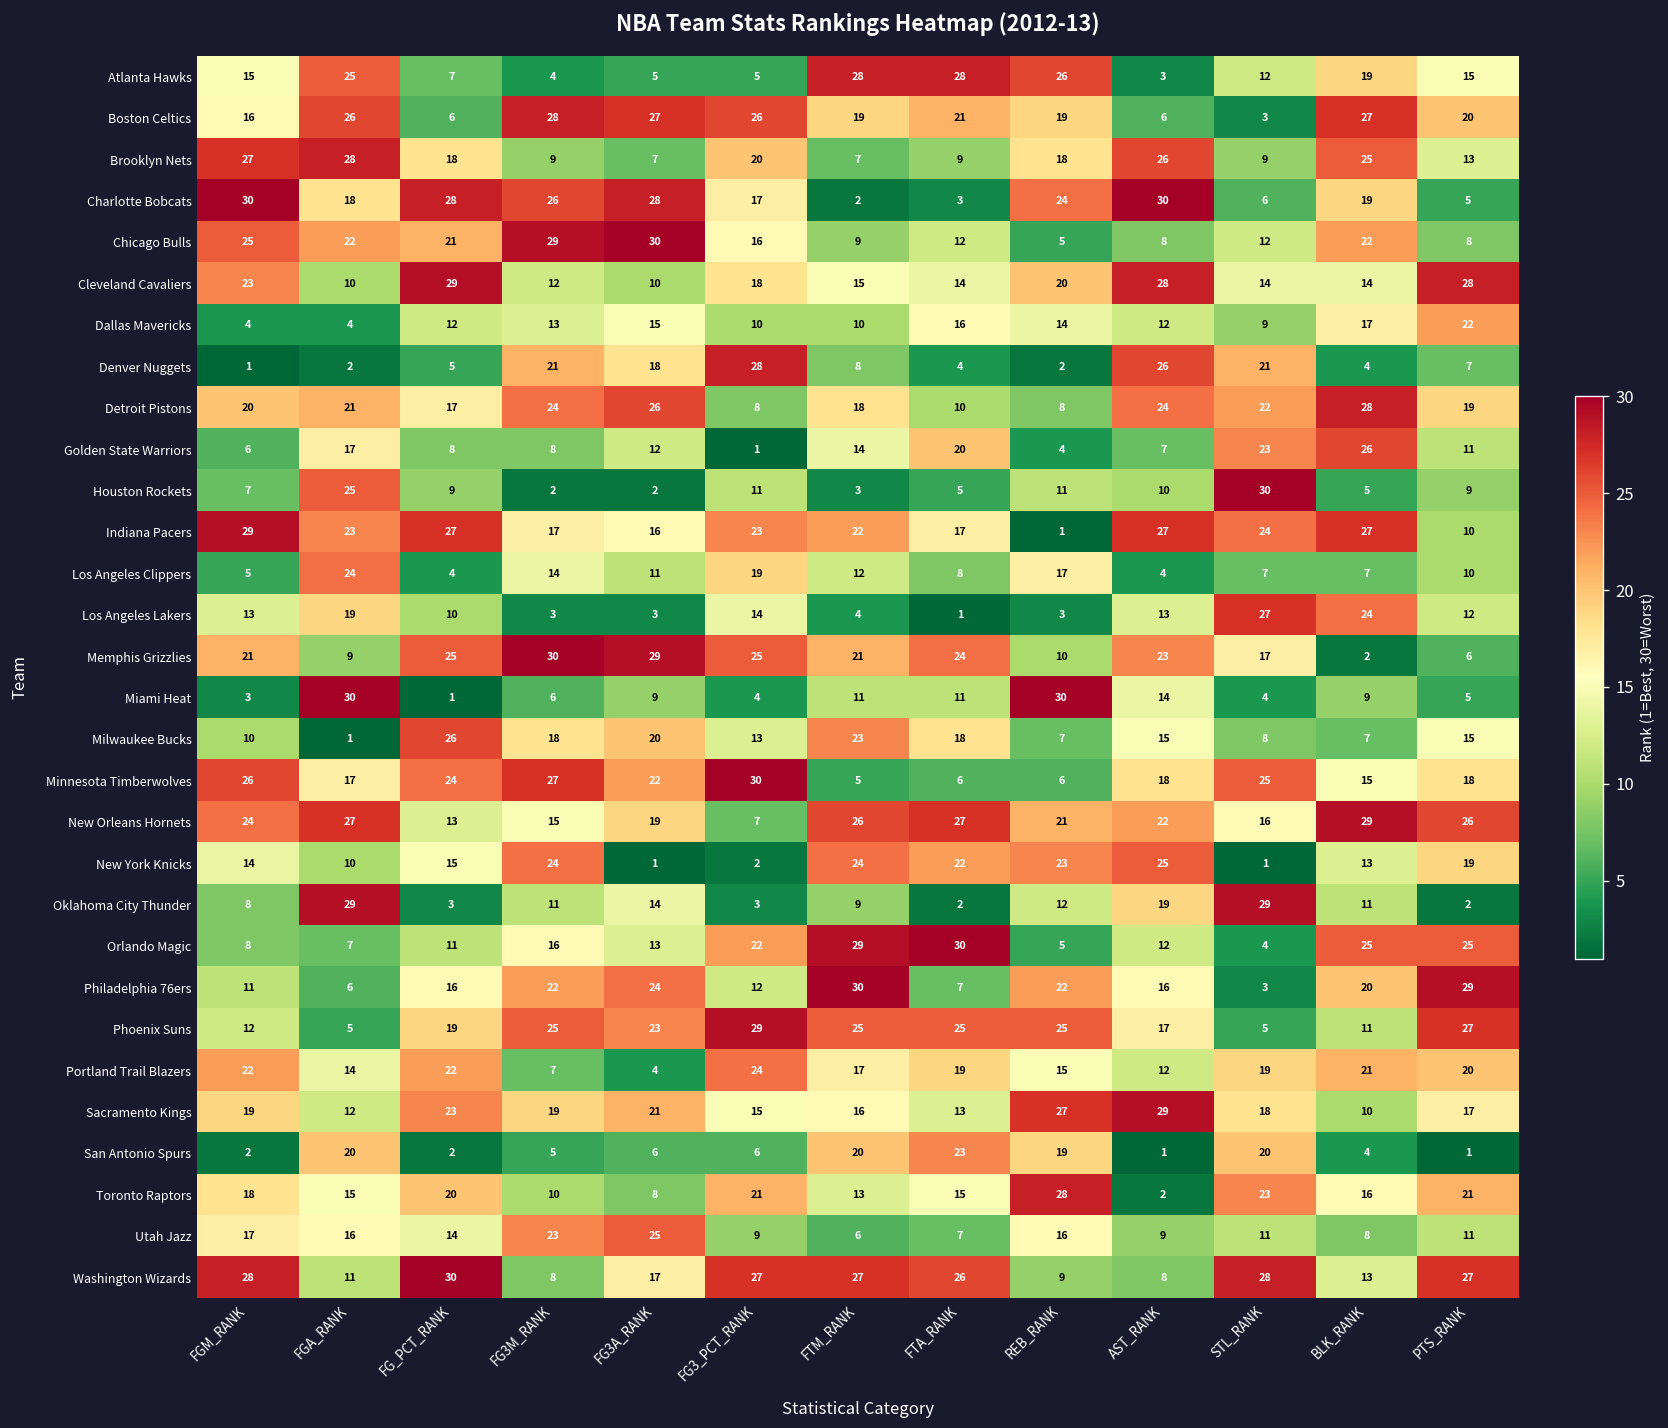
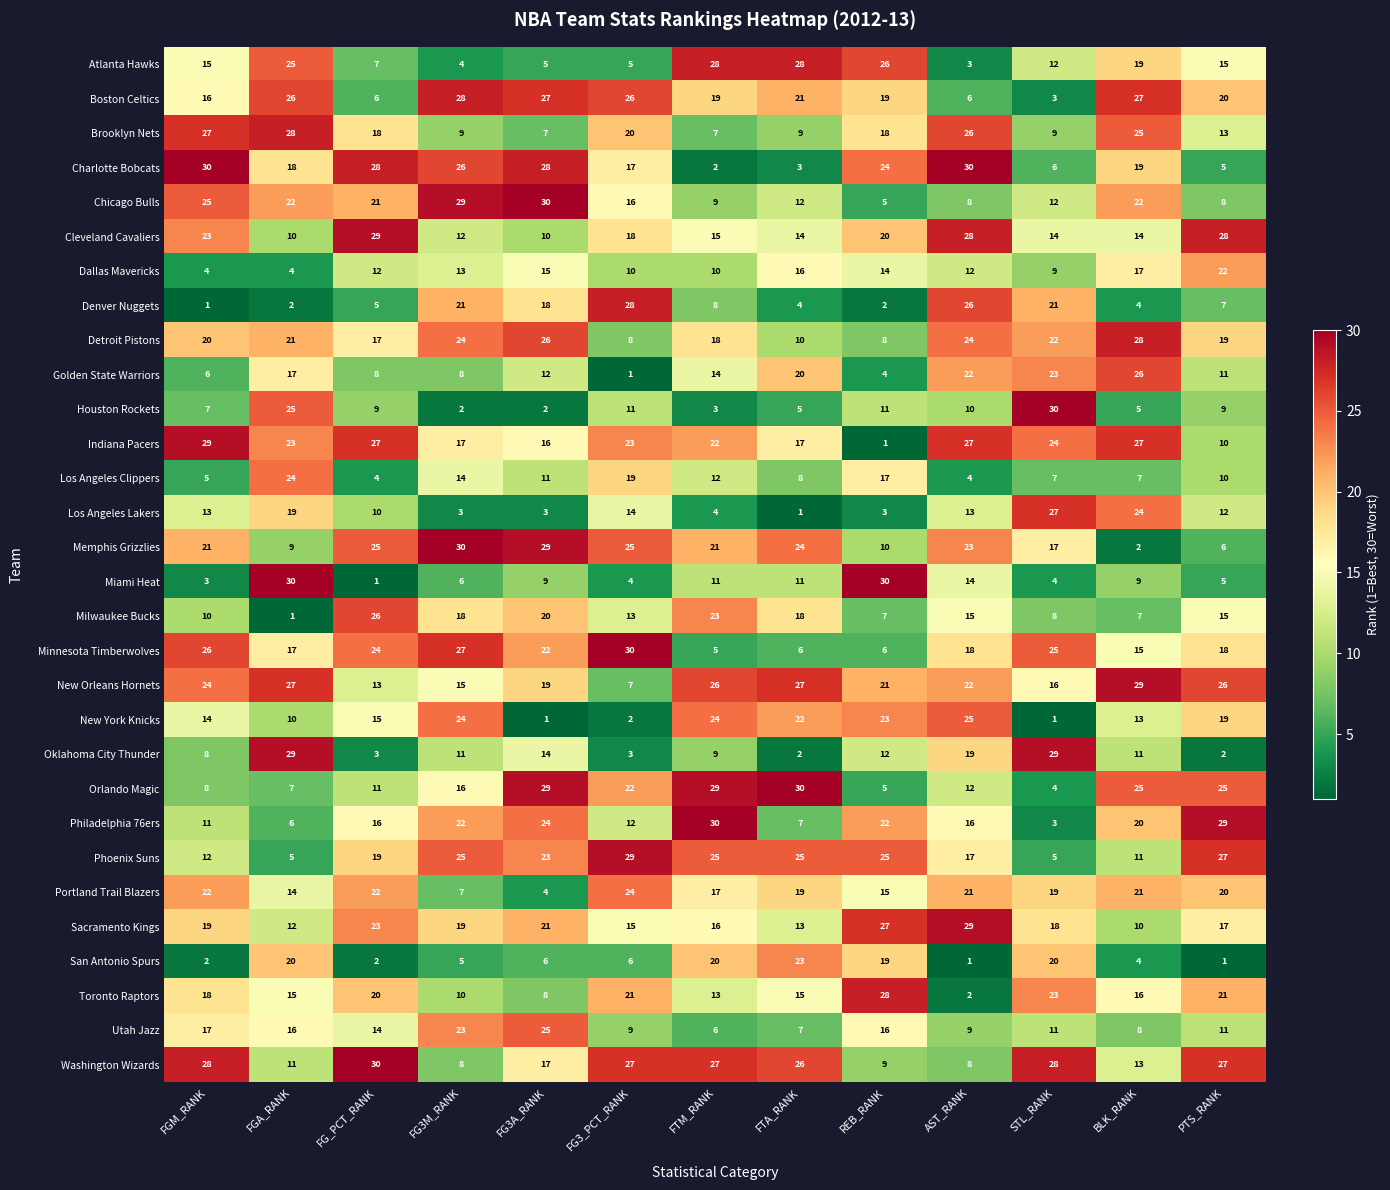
  {
    "Golden State Warriors": {
      "FGM_RANK": 6,
      "FGA_RANK": 17,
      "FG_PCT_RANK": 8,
      "FG3M_RANK": 8,
      "FG3A_RANK": 12,
      "FG3_PCT_RANK": 1,
      "FTM_RANK": 14,
      "FTA_RANK": 20,
      "REB_RANK": 4,
-     "AST_RANK": 7,
+     "AST_RANK": 22,
      "STL_RANK": 23,
      "BLK_RANK": 26,
      "PTS_RANK": 11
    },
    "Orlando Magic": {
      "FGM_RANK": 8,
      "FGA_RANK": 7,
      "FG_PCT_RANK": 11,
      "FG3M_RANK": 16,
-     "FG3A_RANK": 13,
+     "FG3A_RANK": 29,
      "FG3_PCT_RANK": 22,
      "FTM_RANK": 29,
      "FTA_RANK": 30,
      "REB_RANK": 5,
      "AST_RANK": 12,
      "STL_RANK": 4,
      "BLK_RANK": 25,
      "PTS_RANK": 25
    },
    "Portland Trail Blazers": {
      "FGM_RANK": 22,
      "FGA_RANK": 14,
      "FG_PCT_RANK": 22,
      "FG3M_RANK": 7,
      "FG3A_RANK": 4,
      "FG3_PCT_RANK": 24,
      "FTM_RANK": 17,
      "FTA_RANK": 19,
      "REB_RANK": 15,
-     "AST_RANK": 12,
+     "AST_RANK": 21,
      "STL_RANK": 19,
      "BLK_RANK": 21,
      "PTS_RANK": 20
    }
  }
